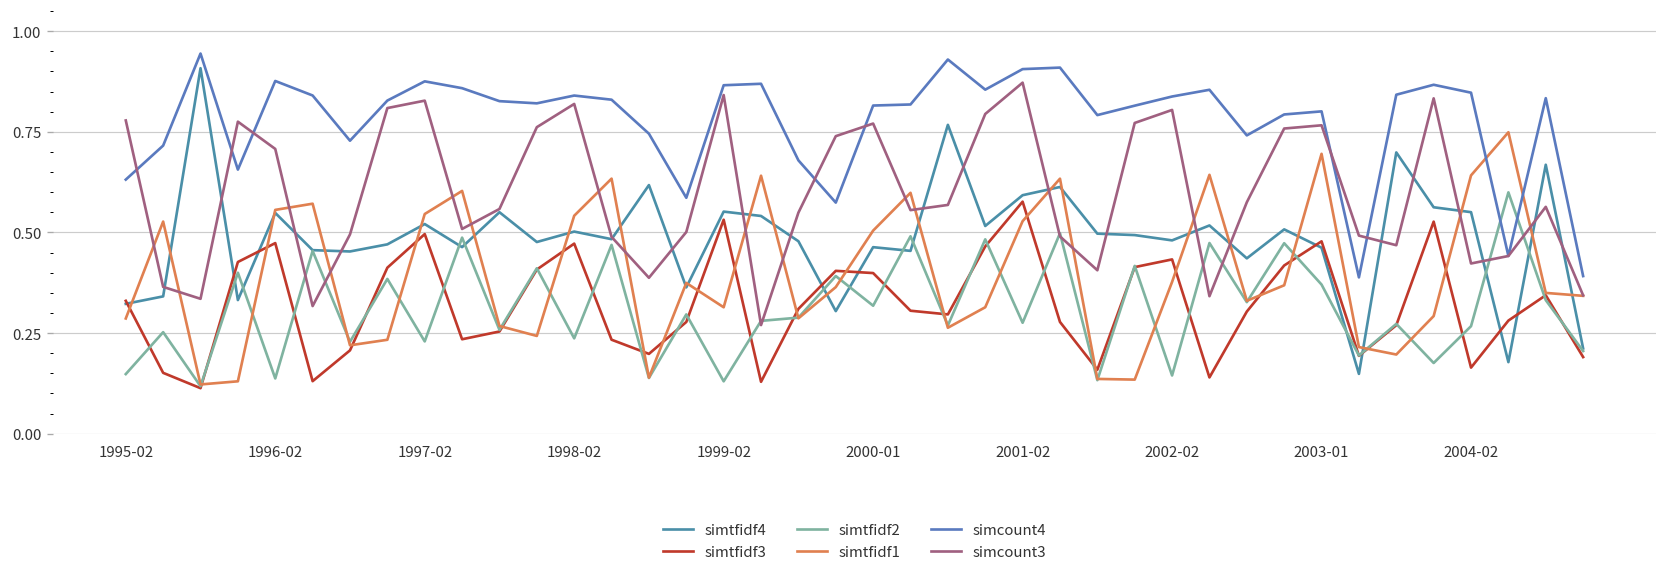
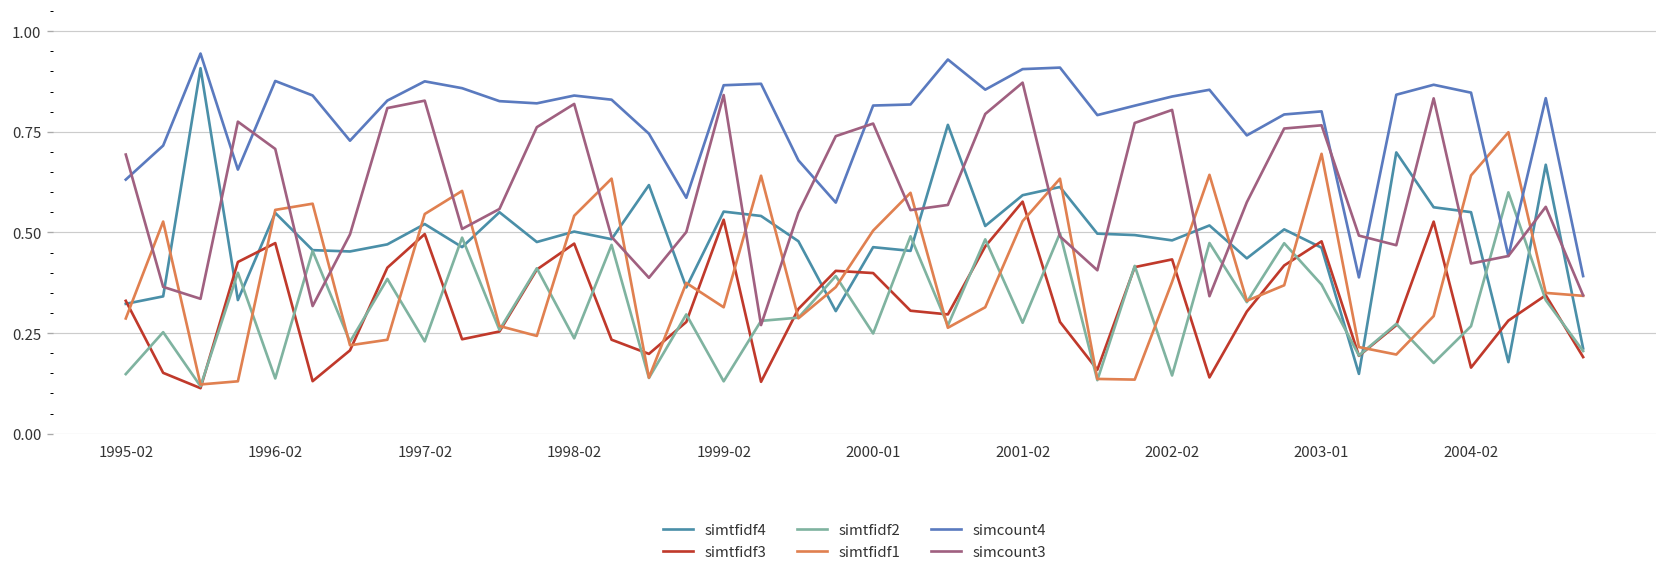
  {
    "simtfidf3": {
      "1996-02": 0.47,
      "1997-02": 0.50,
      "1998-02": 0.47,
      "1999-02": 0.53,
      "2000-01": 0.40,
      "2001-02": 0.58,
      "2002-02": 0.43,
      "2003-01": 0.48,
      "2004-02": 0.16
    },
    "simtfidf2": {
      "1995-02": 0.15,
      "1996-02": 0.14,
      "1997-02": 0.23,
      "1998-02": 0.24,
      "1999-02": 0.13,
-     "2000-01": 0.32,
+     "2000-01": 0.25,
      "2001-02": 0.28,
      "2002-02": 0.14,
      "2003-01": 0.37,
      "2004-02": 0.27
    },
    "simtfidf1": {
      "1995-02": 0.29,
      "1997-02": 0.55,
      "1998-02": 0.54,
      "1999-02": 0.31,
      "2000-01": 0.50,
      "2001-02": 0.53,
      "2002-02": 0.38,
      "2003-01": 0.70,
      "2004-02": 0.64
    },
    "simcount3": {
-     "1995-02": 0.78,
+     "1995-02": 0.69,
      "1996-02": 0.71,
      "1997-02": 0.83,
      "1998-02": 0.82,
      "1999-02": 0.84,
      "2000-01": 0.77,
      "2001-02": 0.87,
      "2002-02": 0.80,
      "2003-01": 0.77,
      "2004-02": 0.42
    }
  }
